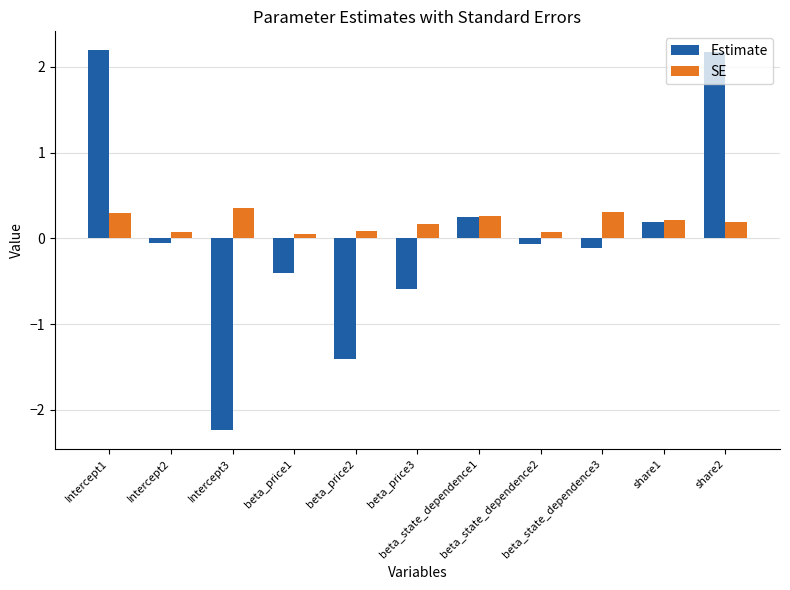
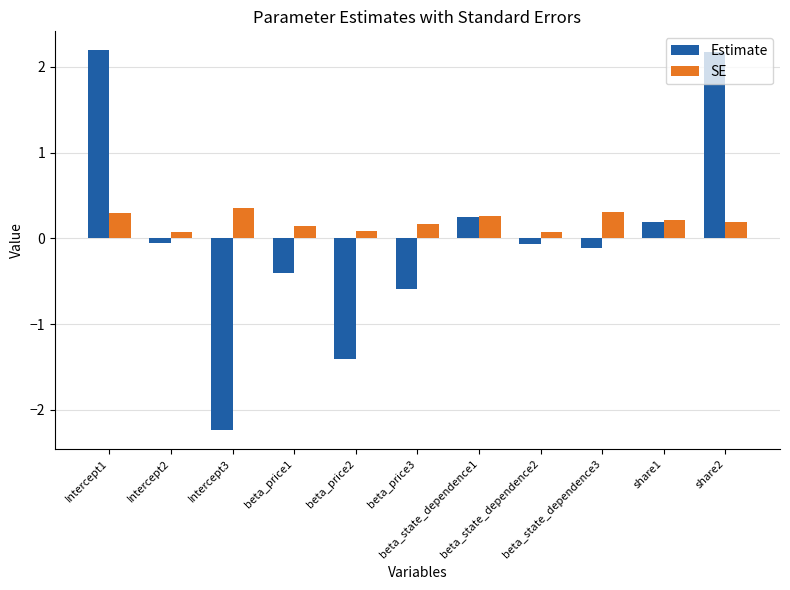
  {
    "Estimate": {
      "Intercept1": 2.2,
      "Intercept2": -0.1,
      "Intercept3": -2.2,
      "beta_price1": -0.4,
      "beta_price2": -1.4,
      "beta_price3": -0.6,
      "beta_state_dependence1": 0.2,
      "beta_state_dependence2": -0.1,
      "beta_state_dependence3": -0.1,
      "share1": 0.2
    },
    "SE": {
      "Intercept1": 0.3,
      "Intercept2": 0.1,
      "Intercept3": 0.3,
-     "beta_price1": 0.0,
+     "beta_price1": 0.1,
      "beta_price2": 0.1,
      "beta_price3": 0.2,
      "beta_state_dependence1": 0.3,
      "beta_state_dependence2": 0.1,
      "beta_state_dependence3": 0.3,
      "share1": 0.2,
      "share2": 0.2
    }
  }
